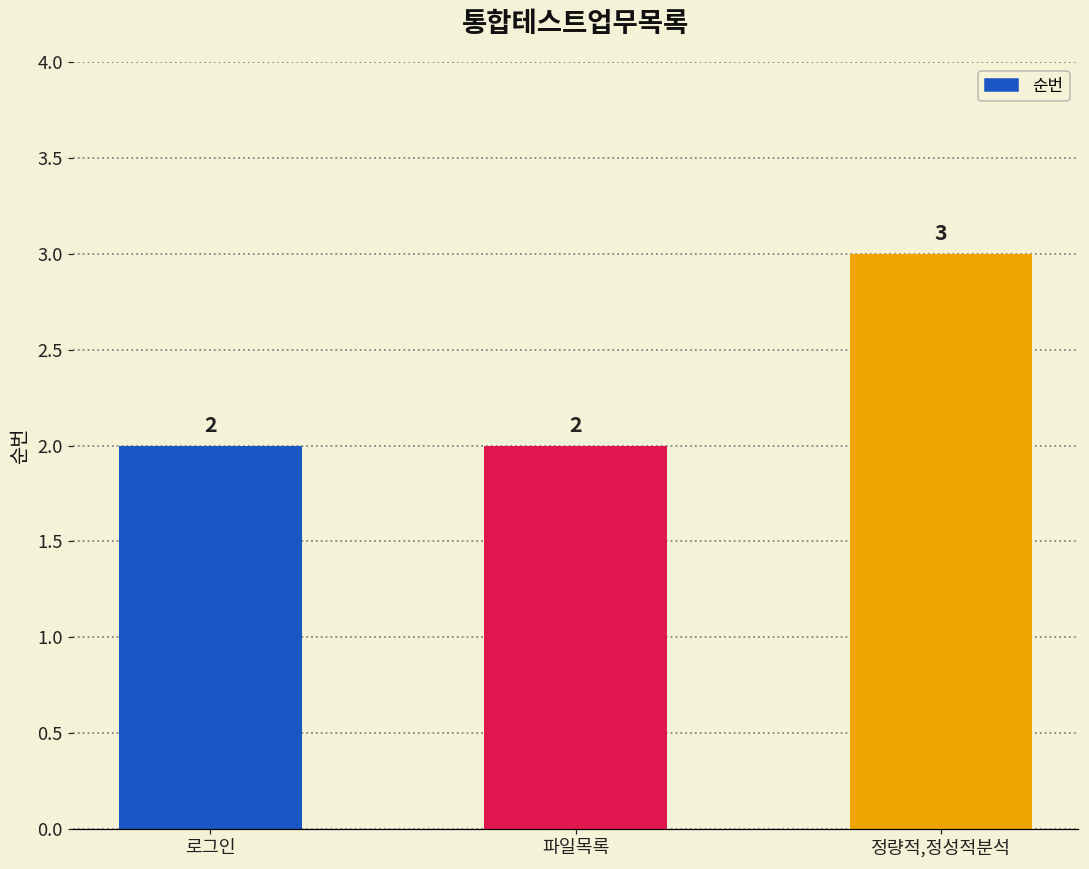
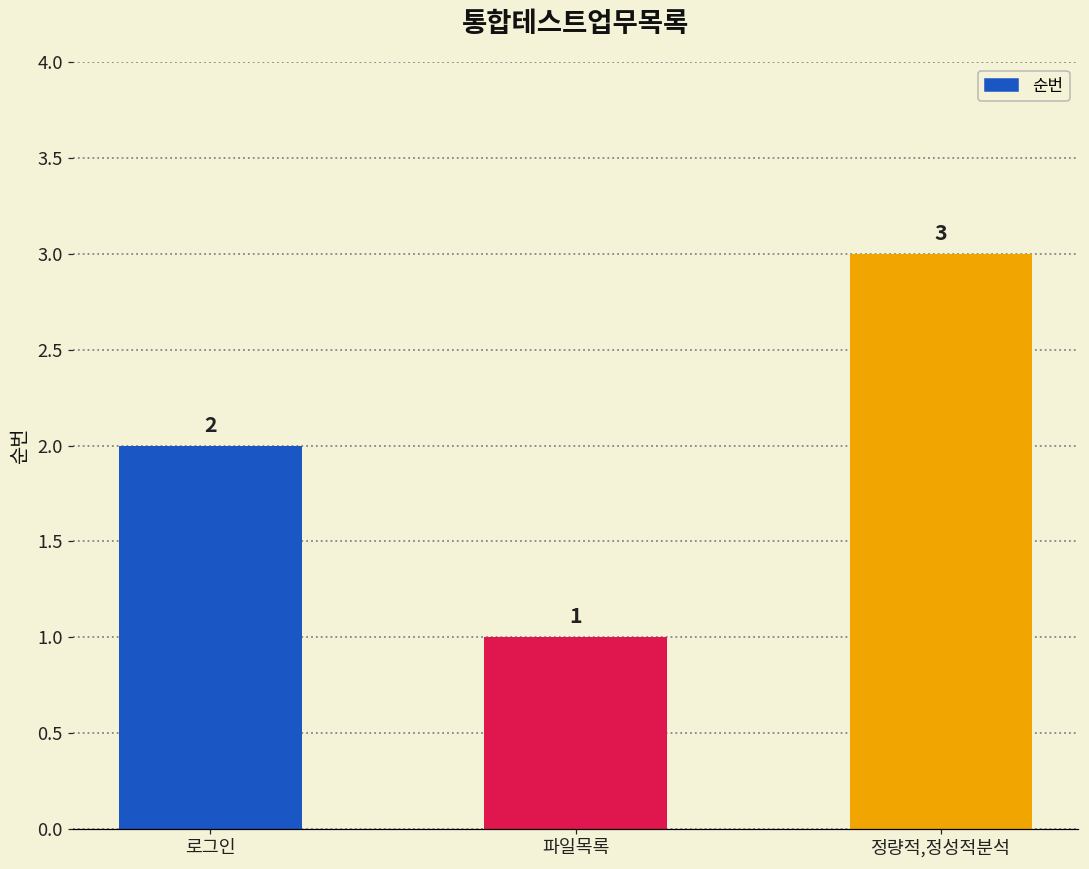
  {
    "로그인": 2,
-   "파일목록": 2,
+   "파일목록": 1,
    "정량적,정성적분석": 3
  }
